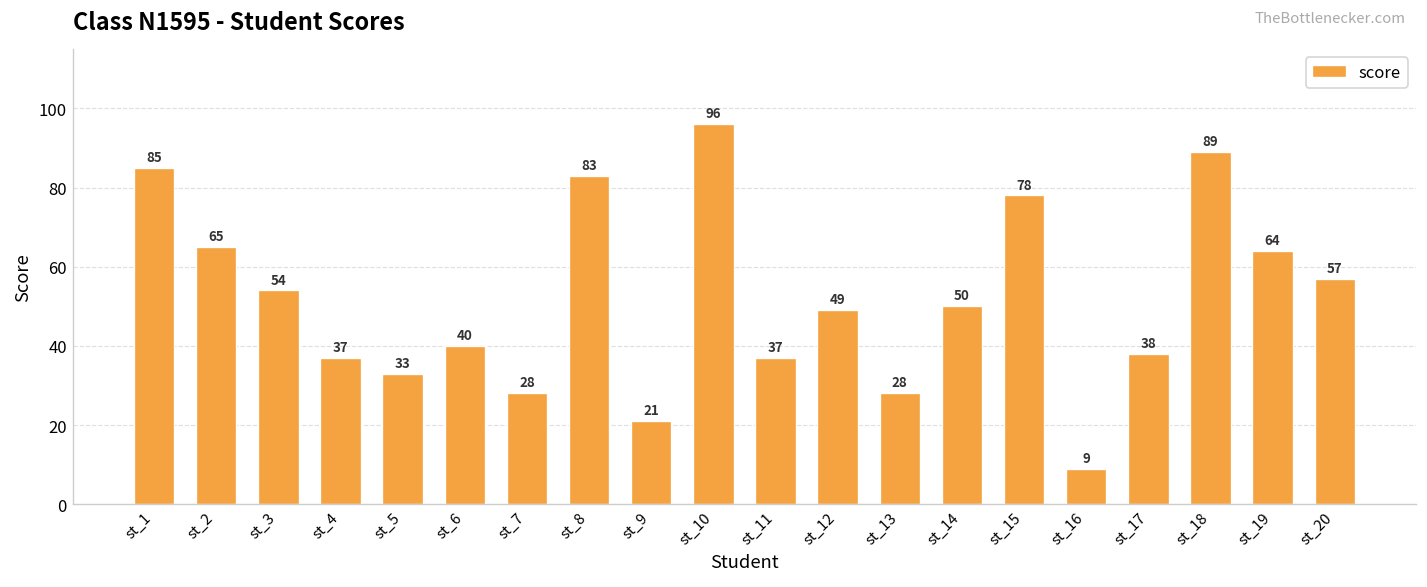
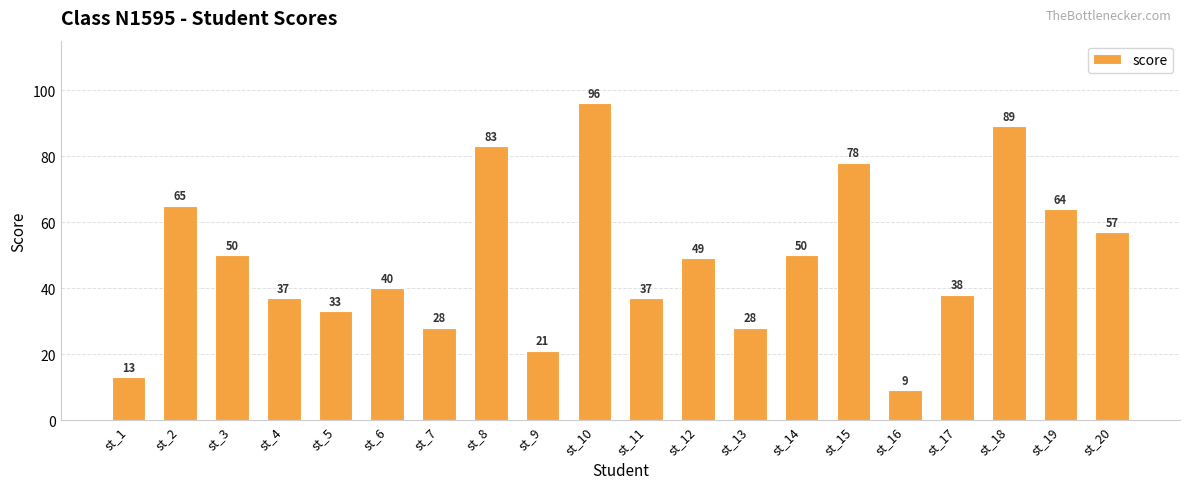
  {
-   "st_1": 85,
+   "st_1": 13,
    "st_2": 65,
-   "st_3": 54,
+   "st_3": 50,
    "st_4": 37,
    "st_5": 33,
    "st_6": 40,
    "st_7": 28,
    "st_8": 83,
    "st_9": 21,
    "st_10": 96,
    "st_11": 37,
    "st_12": 49,
    "st_13": 28,
    "st_14": 50,
    "st_15": 78,
    "st_16": 9,
    "st_17": 38,
    "st_18": 89,
    "st_19": 64,
    "st_20": 57
  }
